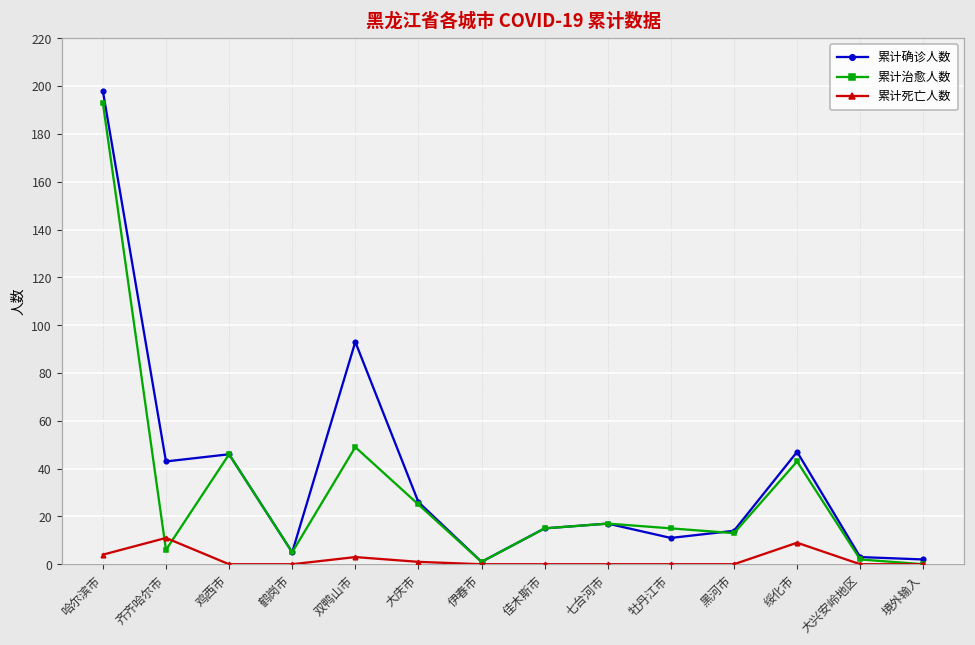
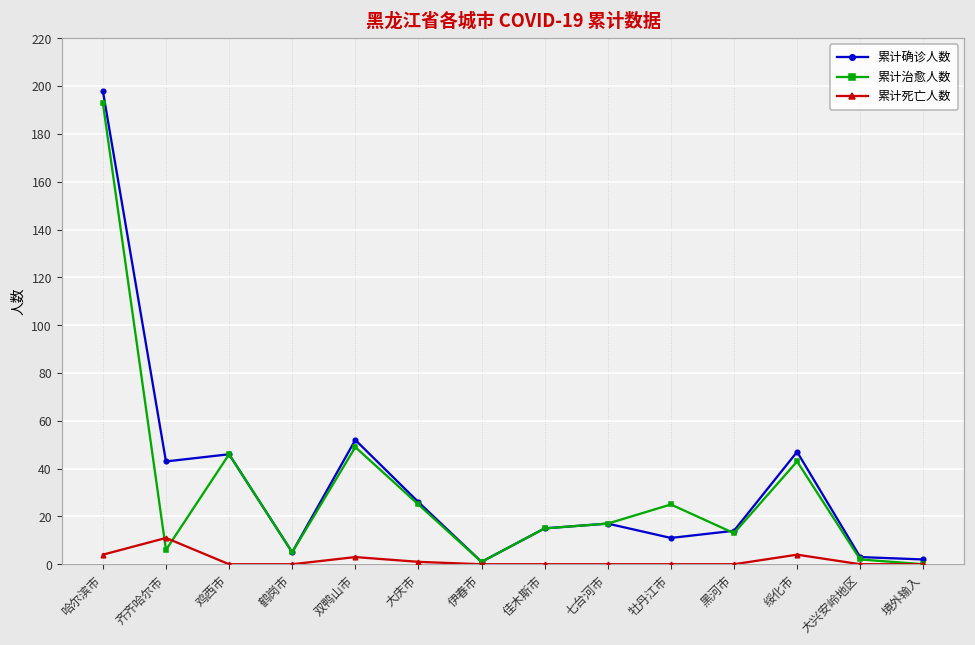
  {
    "累计确诊人数": {
      "哈尔滨市": 198,
      "齐齐哈尔市": 43,
-     "双鸭山市": 93,
+     "双鸭山市": 52,
      "牡丹江市": 11,
      "绥化市": 47,
      "境外输入": 2
    },
    "累计治愈人数": {
      "哈尔滨市": 193,
      "齐齐哈尔市": 6,
      "双鸭山市": 49,
-     "牡丹江市": 15,
+     "牡丹江市": 25,
      "绥化市": 43
    },
    "累计死亡人数": {
      "哈尔滨市": 4,
      "齐齐哈尔市": 11,
      "鸡西市": 0,
      "鹤岗市": 0,
      "双鸭山市": 3,
      "大庆市": 1,
      "佳木斯市": 0,
      "七台河市": 0,
      "牡丹江市": 0,
      "黑河市": 0,
-     "绥化市": 9,
+     "绥化市": 4,
      "大兴安岭地区": 0
    }
  }
